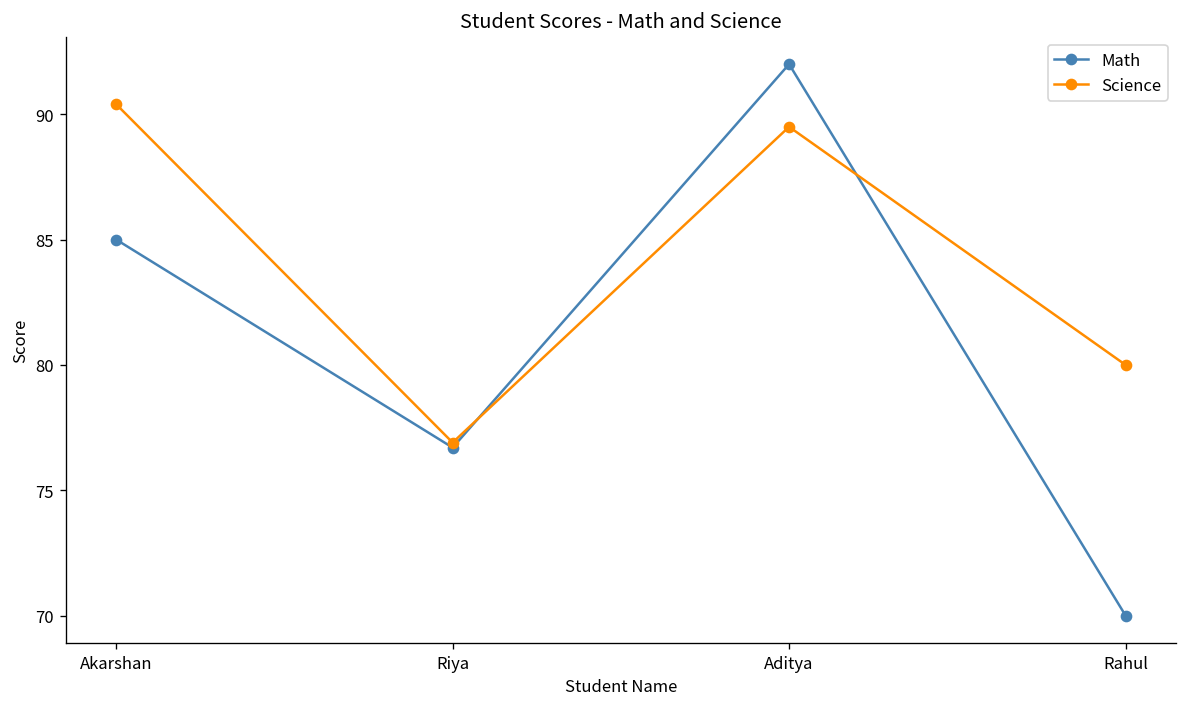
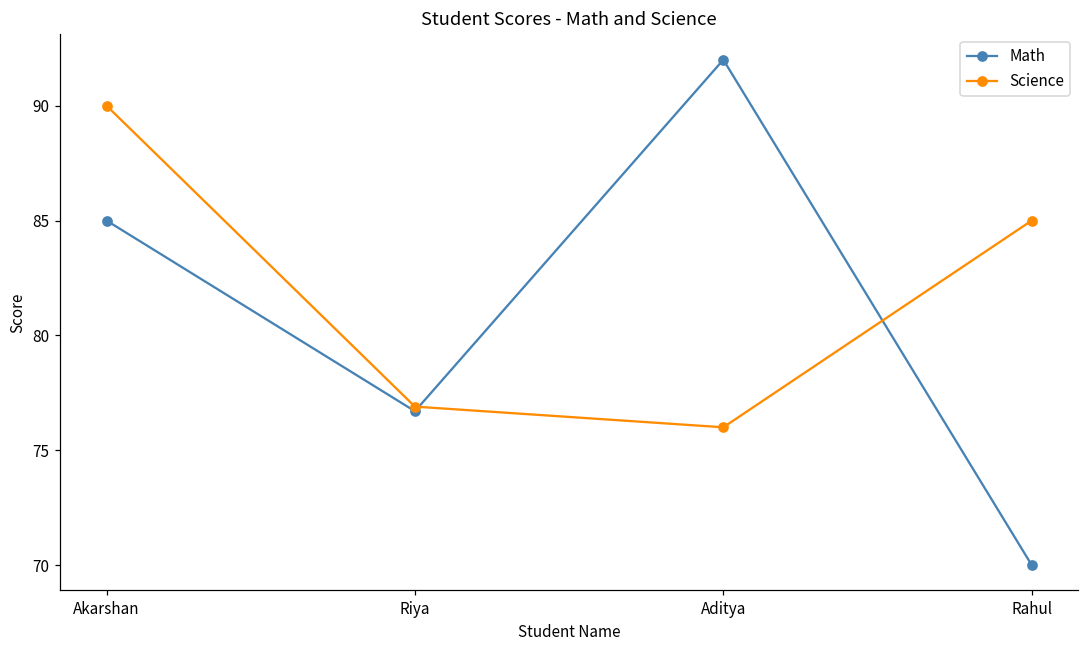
  {
    "Math": {
      "Akarshan": 85.0,
      "Riya": 76.7,
      "Aditya": 92.0,
      "Rahul": 70.0
    },
    "Science": {
-     "Akarshan": 90.4,
+     "Akarshan": 90.0,
      "Riya": 76.9,
-     "Aditya": 89.5,
-     "Rahul": 80
+     "Aditya": 76.0,
+     "Rahul": 85
    }
  }
